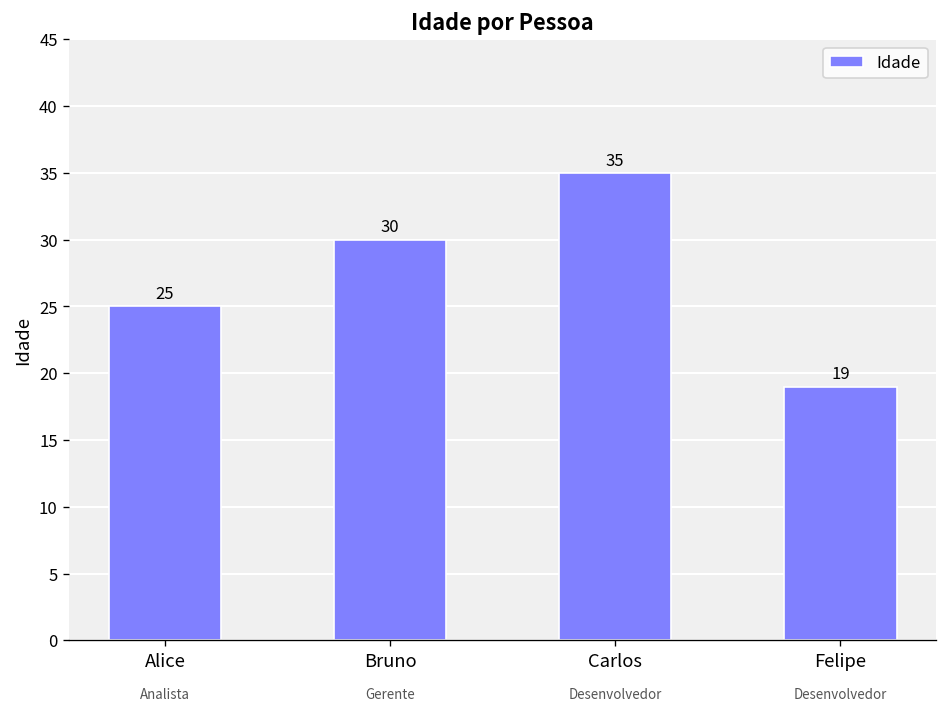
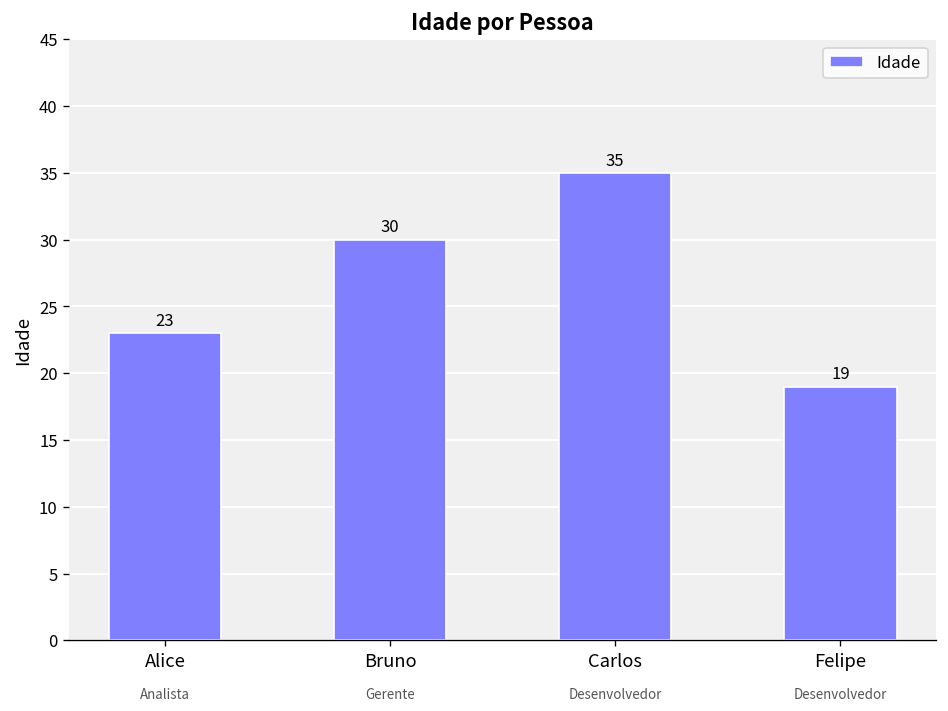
  {
-   "Alice": 25,
+   "Alice": 23,
    "Bruno": 30,
    "Carlos": 35,
    "Felipe": 19
  }
